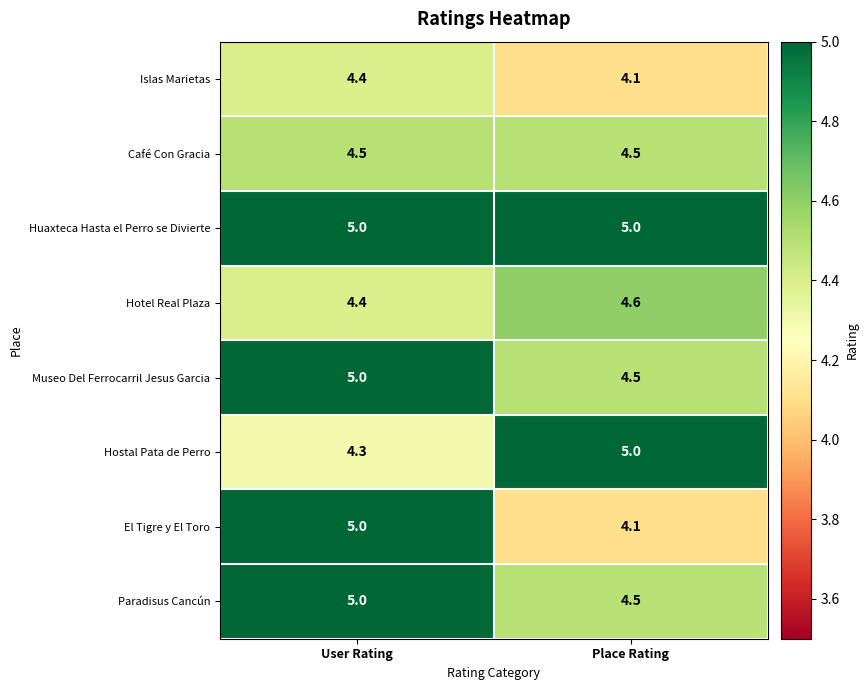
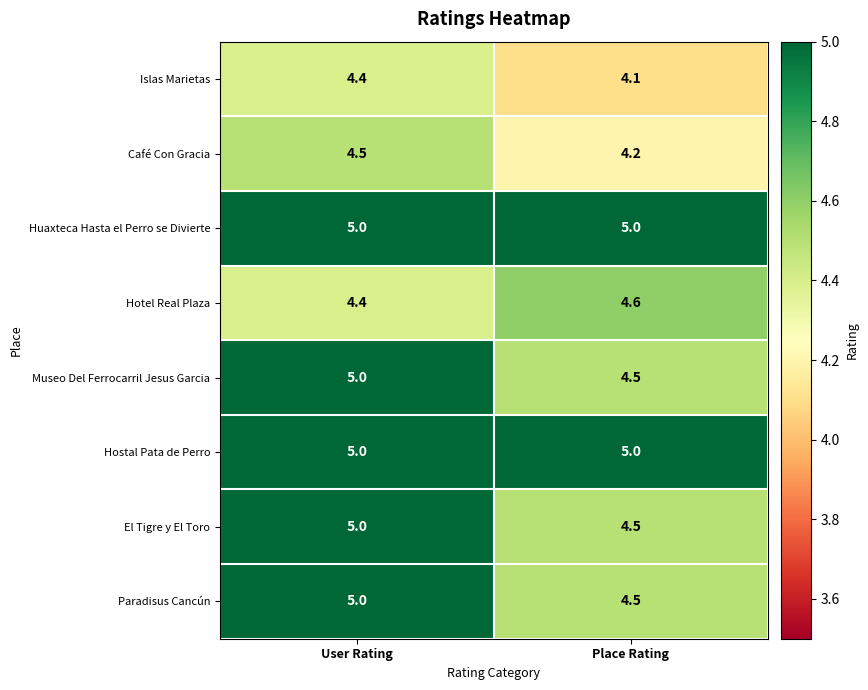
  {
    "Islas Marietas": {
      "User Rating": 4.4,
      "Place Rating": 4.1
    },
    "Café Con Gracia": {
      "User Rating": 4.5,
-     "Place Rating": 4.5
+     "Place Rating": 4.2
    },
    "Huaxteca Hasta el Perro se Divierte": {
      "User Rating": 5.0,
      "Place Rating": 5.0
    },
    "Hotel Real Plaza": {
      "User Rating": 4.4,
      "Place Rating": 4.6
    },
    "Museo Del Ferrocarril Jesus Garcia": {
      "User Rating": 5.0,
      "Place Rating": 4.5
    },
    "Hostal Pata de Perro": {
-     "User Rating": 4.3,
+     "User Rating": 5.0,
      "Place Rating": 5.0
    },
    "El Tigre y El Toro": {
      "User Rating": 5.0,
-     "Place Rating": 4.1
+     "Place Rating": 4.5
    },
    "Paradisus Cancún": {
      "User Rating": 5.0,
      "Place Rating": 4.5
    }
  }
